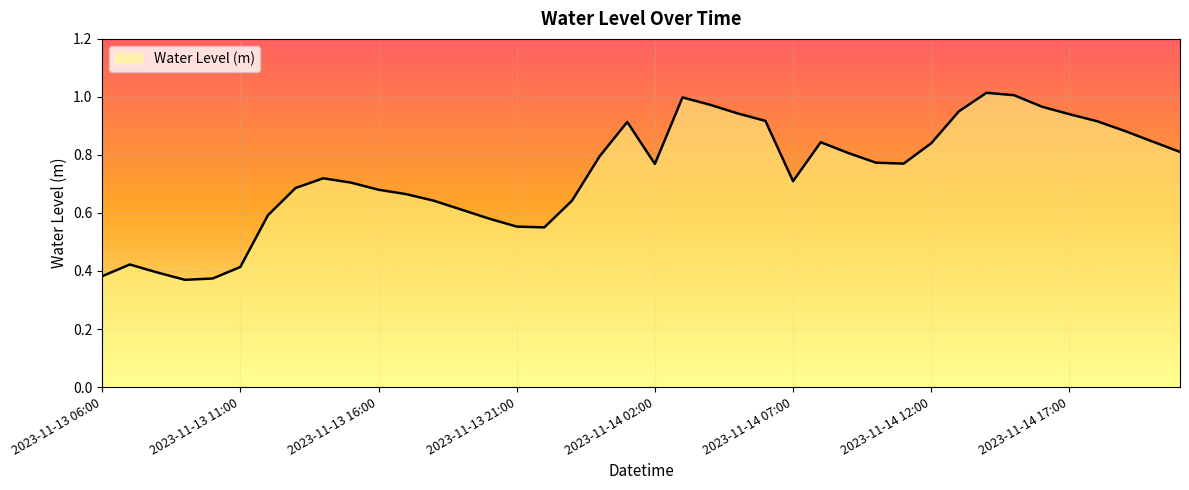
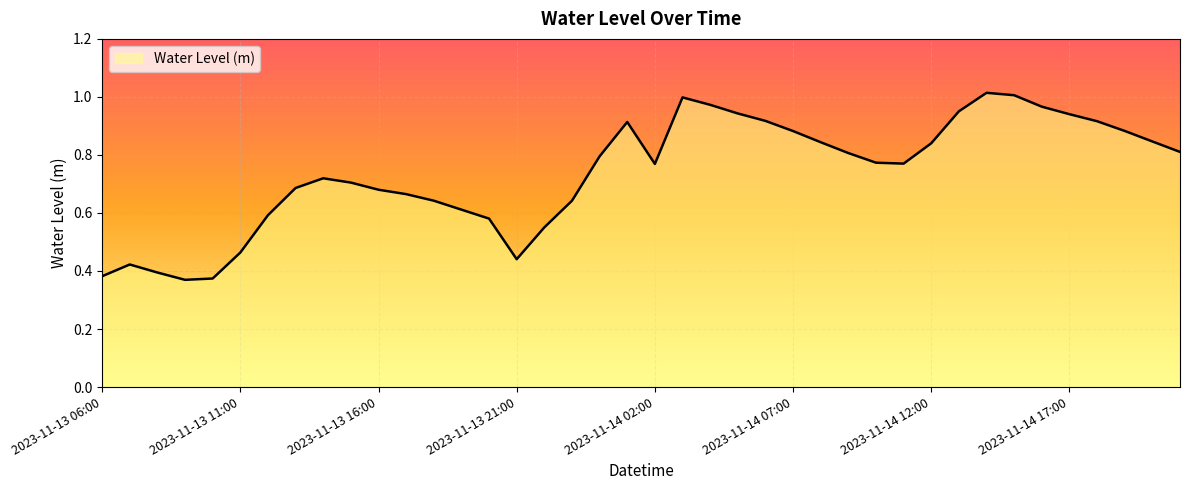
  {
    "2023-11-13 06:00": 0.38,
-   "2023-11-13 11:00": 0.41,
+   "2023-11-13 11:00": 0.46,
    "2023-11-13 16:00": 0.68,
-   "2023-11-13 21:00": 0.55,
+   "2023-11-13 21:00": 0.44,
    "2023-11-14 02:00": 0.77,
-   "2023-11-14 07:00": 0.71,
+   "2023-11-14 07:00": 0.88,
    "2023-11-14 12:00": 0.84,
    "2023-11-14 17:00": 0.94
  }
